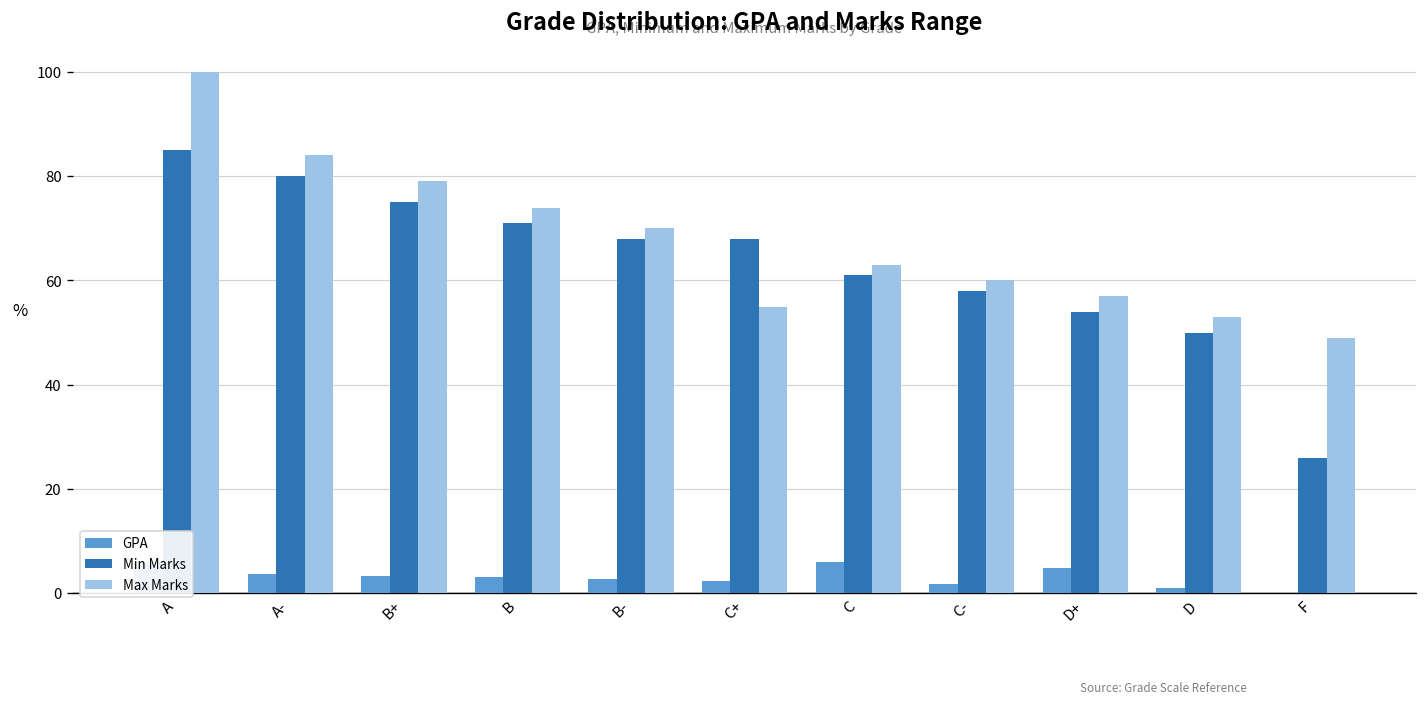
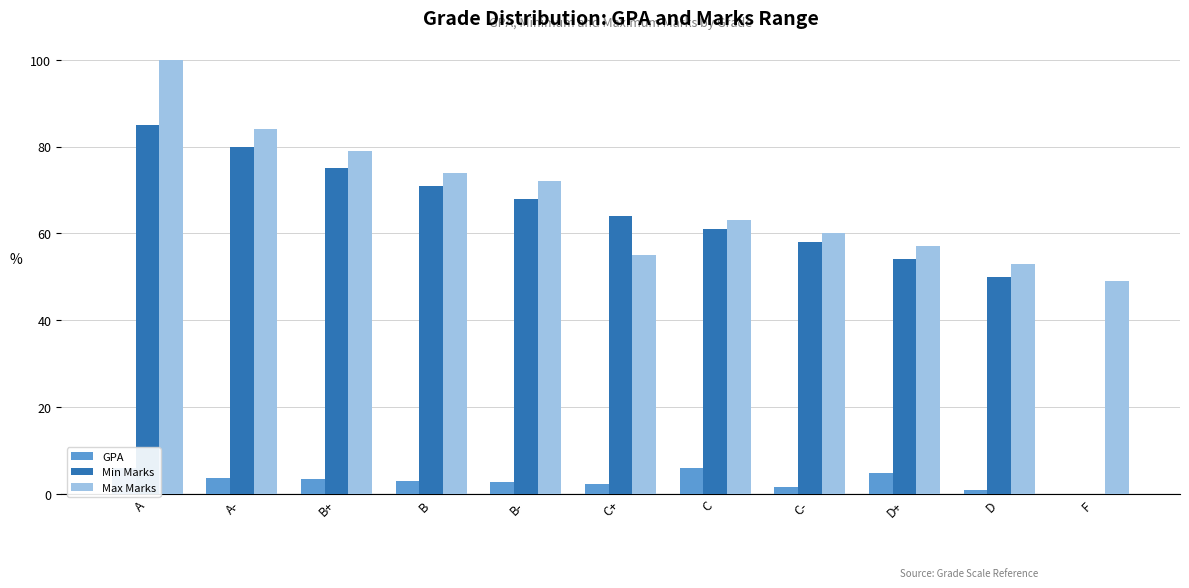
  {
    "GPA": {
      "A-": 4,
      "B+": 3,
      "B": 3,
      "B-": 3,
      "C+": 2,
      "C": 6,
      "C-": 2,
      "D+": 5,
      "D": 1,
      "F": 0
    },
    "Min Marks": {
      "A": 85,
      "A-": 80,
      "B+": 75,
      "B": 71,
      "B-": 68,
-     "C+": 68,
+     "C+": 64,
      "C": 61,
      "C-": 58,
      "D+": 54,
      "D": 50,
-     "F": 26
+     "F": 0
    },
    "Max Marks": {
      "A": 100,
      "A-": 84,
      "B+": 79,
      "B": 74,
-     "B-": 70,
+     "B-": 72,
      "C+": 55,
      "C": 63,
      "C-": 60,
      "D+": 57,
      "D": 53,
      "F": 49
    }
  }
